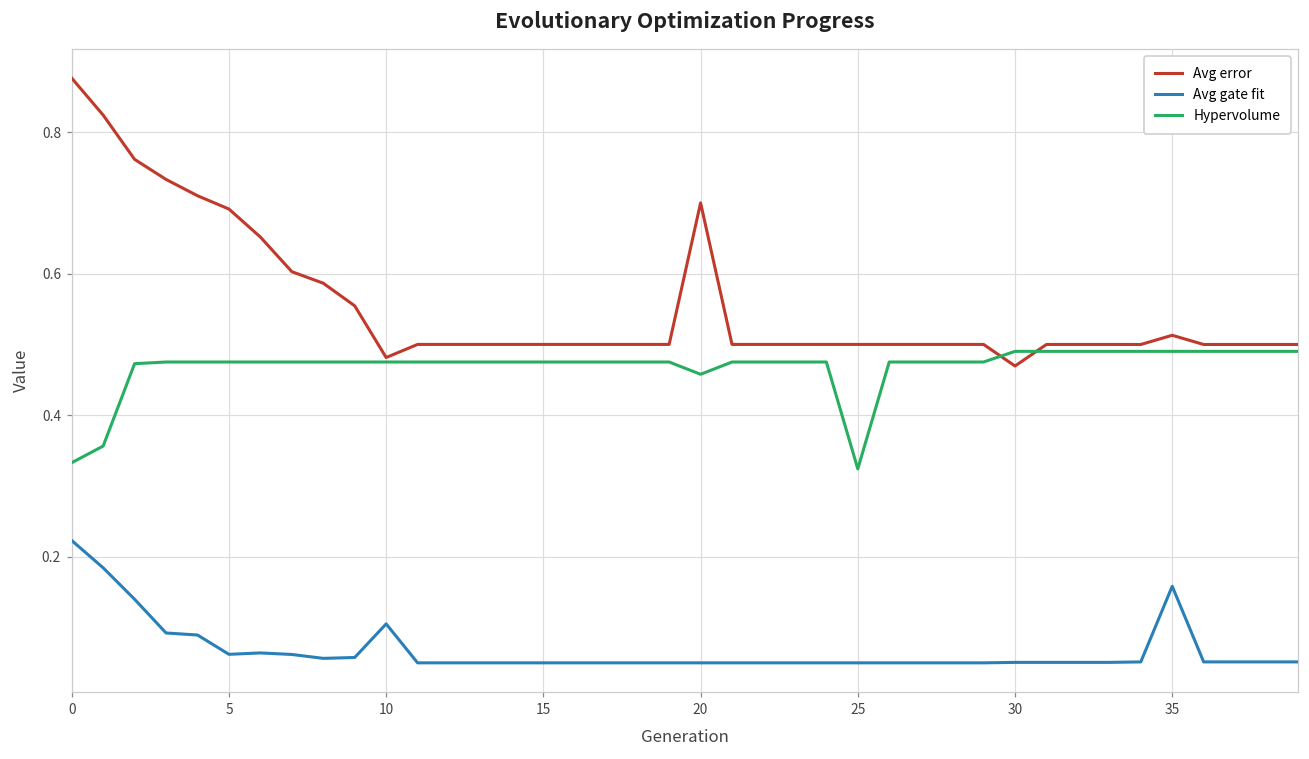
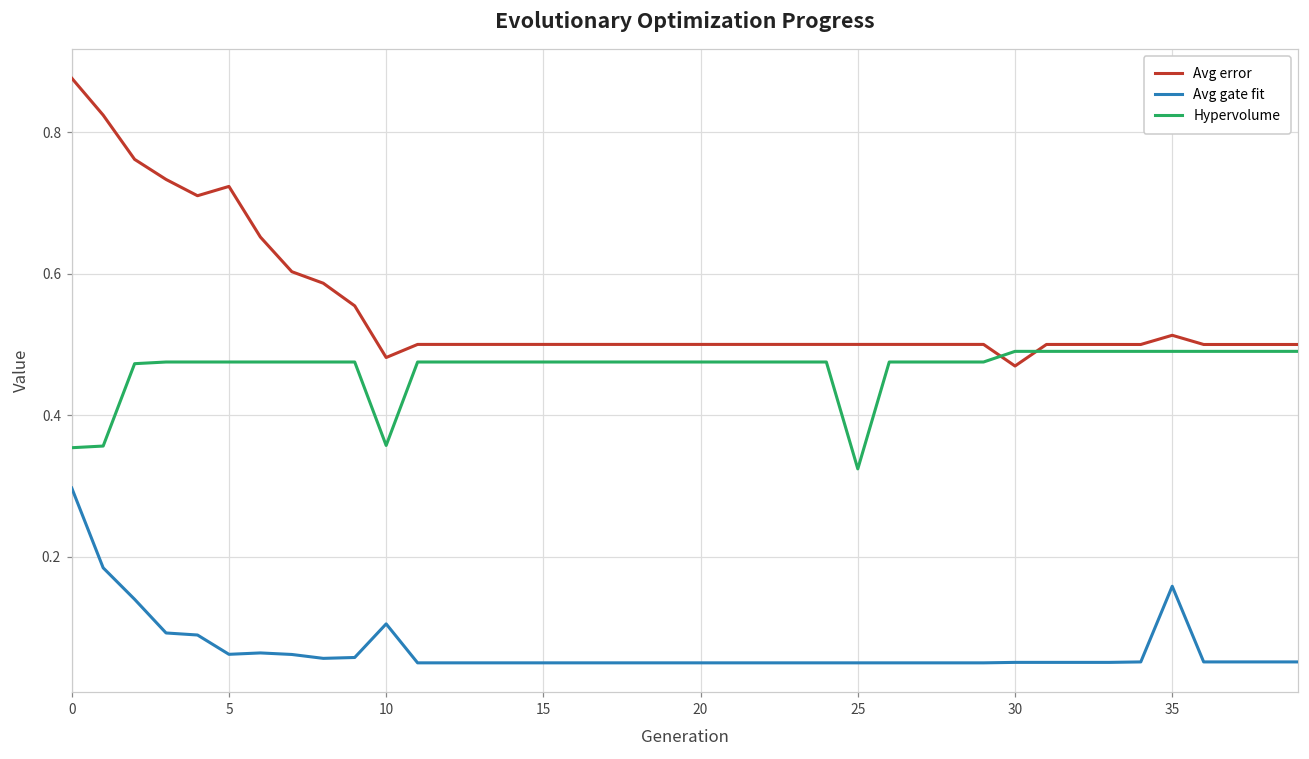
  {
    "Avg error": {
      "0": 0.88,
-     "5": 0.69,
+     "5": 0.72,
      "10": 0.48,
      "15": 0.50,
-     "20": 0.7,
+     "20": 0.5,
      "25": 0.50,
      "30": 0.47,
      "35": 0.51
    },
    "Avg gate fit": {
-     "0": 0.22,
+     "0": 0.30,
      "5": 0.06,
      "10": 0.11,
      "15": 0.05,
      "20": 0.05,
      "25": 0.05,
      "30": 0.05,
      "35": 0.16
    },
    "Hypervolume": {
-     "0": 0.33,
+     "0": 0.35,
      "5": 0.48,
-     "10": 0.48,
+     "10": 0.36,
      "15": 0.48,
-     "20": 0.46,
+     "20": 0.48,
      "25": 0.32,
      "30": 0.49,
      "35": 0.49
    }
  }
